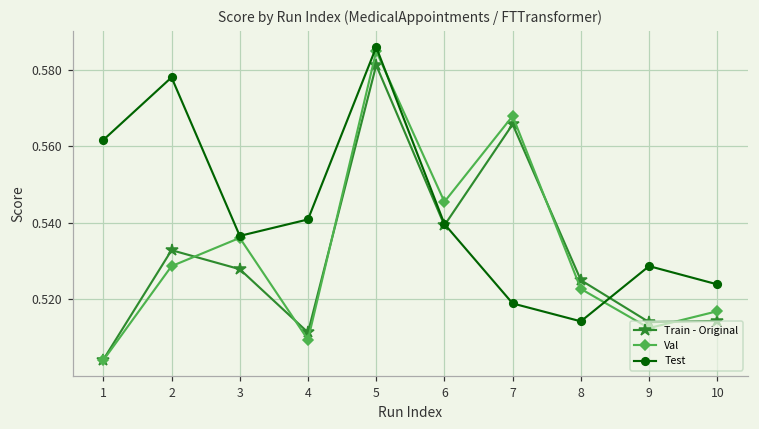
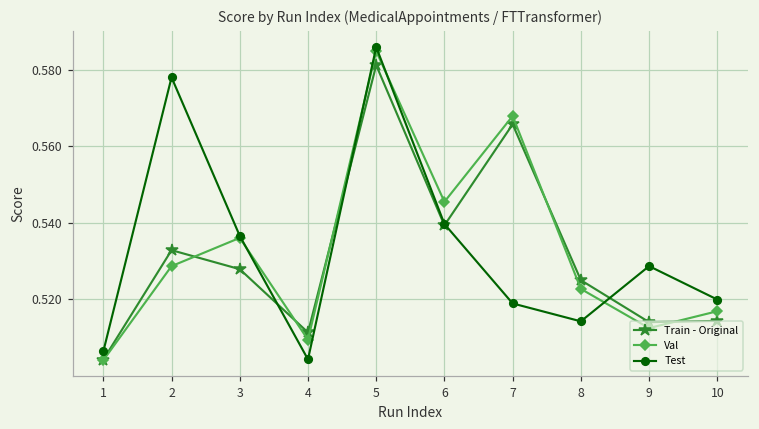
  {
    "Test": {
-     "1": 0.562,
+     "1": 0.506,
      "2": 0.578,
-     "4": 0.541,
+     "4": 0.504,
      "5": 0.586,
      "7": 0.519,
      "8": 0.514,
      "9": 0.529,
-     "10": 0.524
+     "10": 0.520
    }
  }
